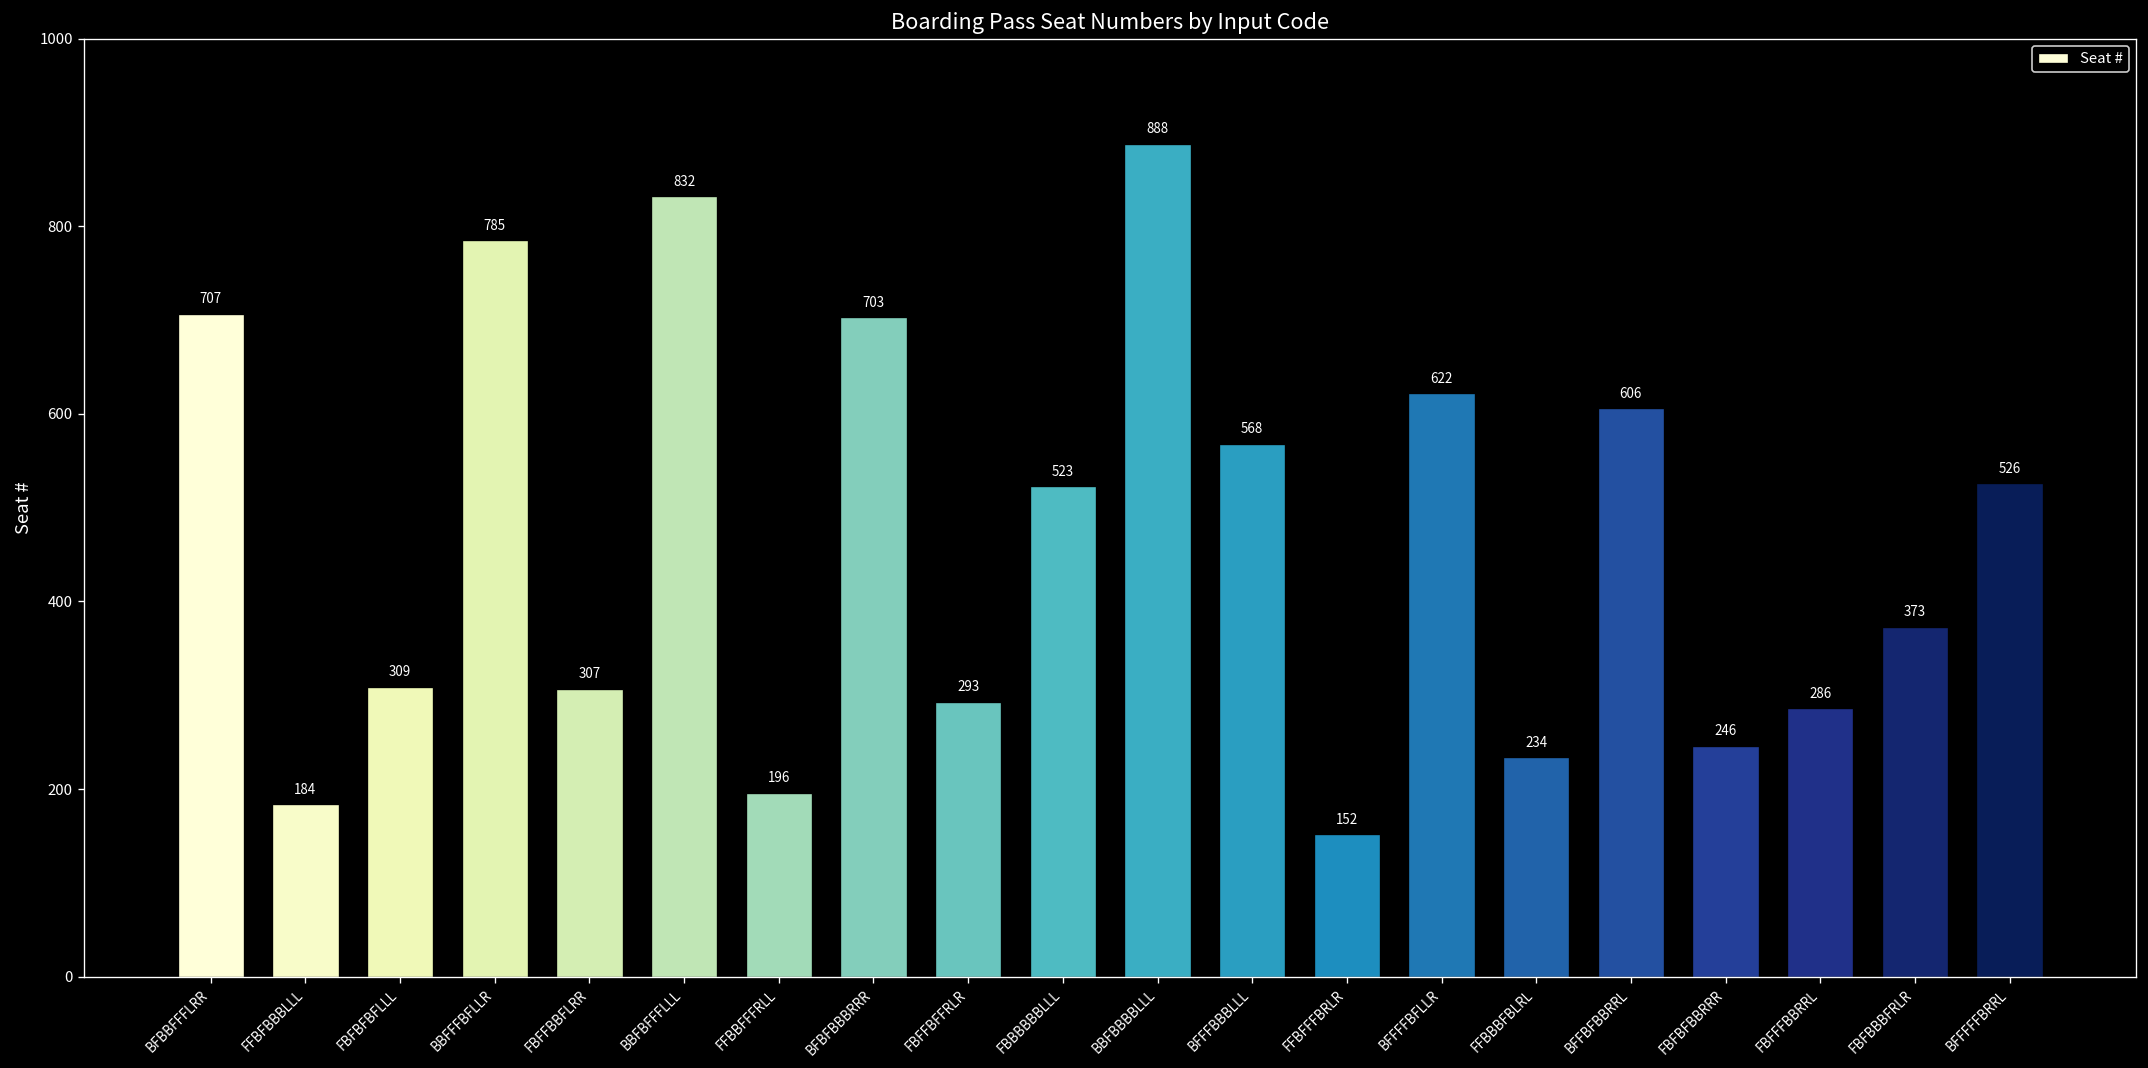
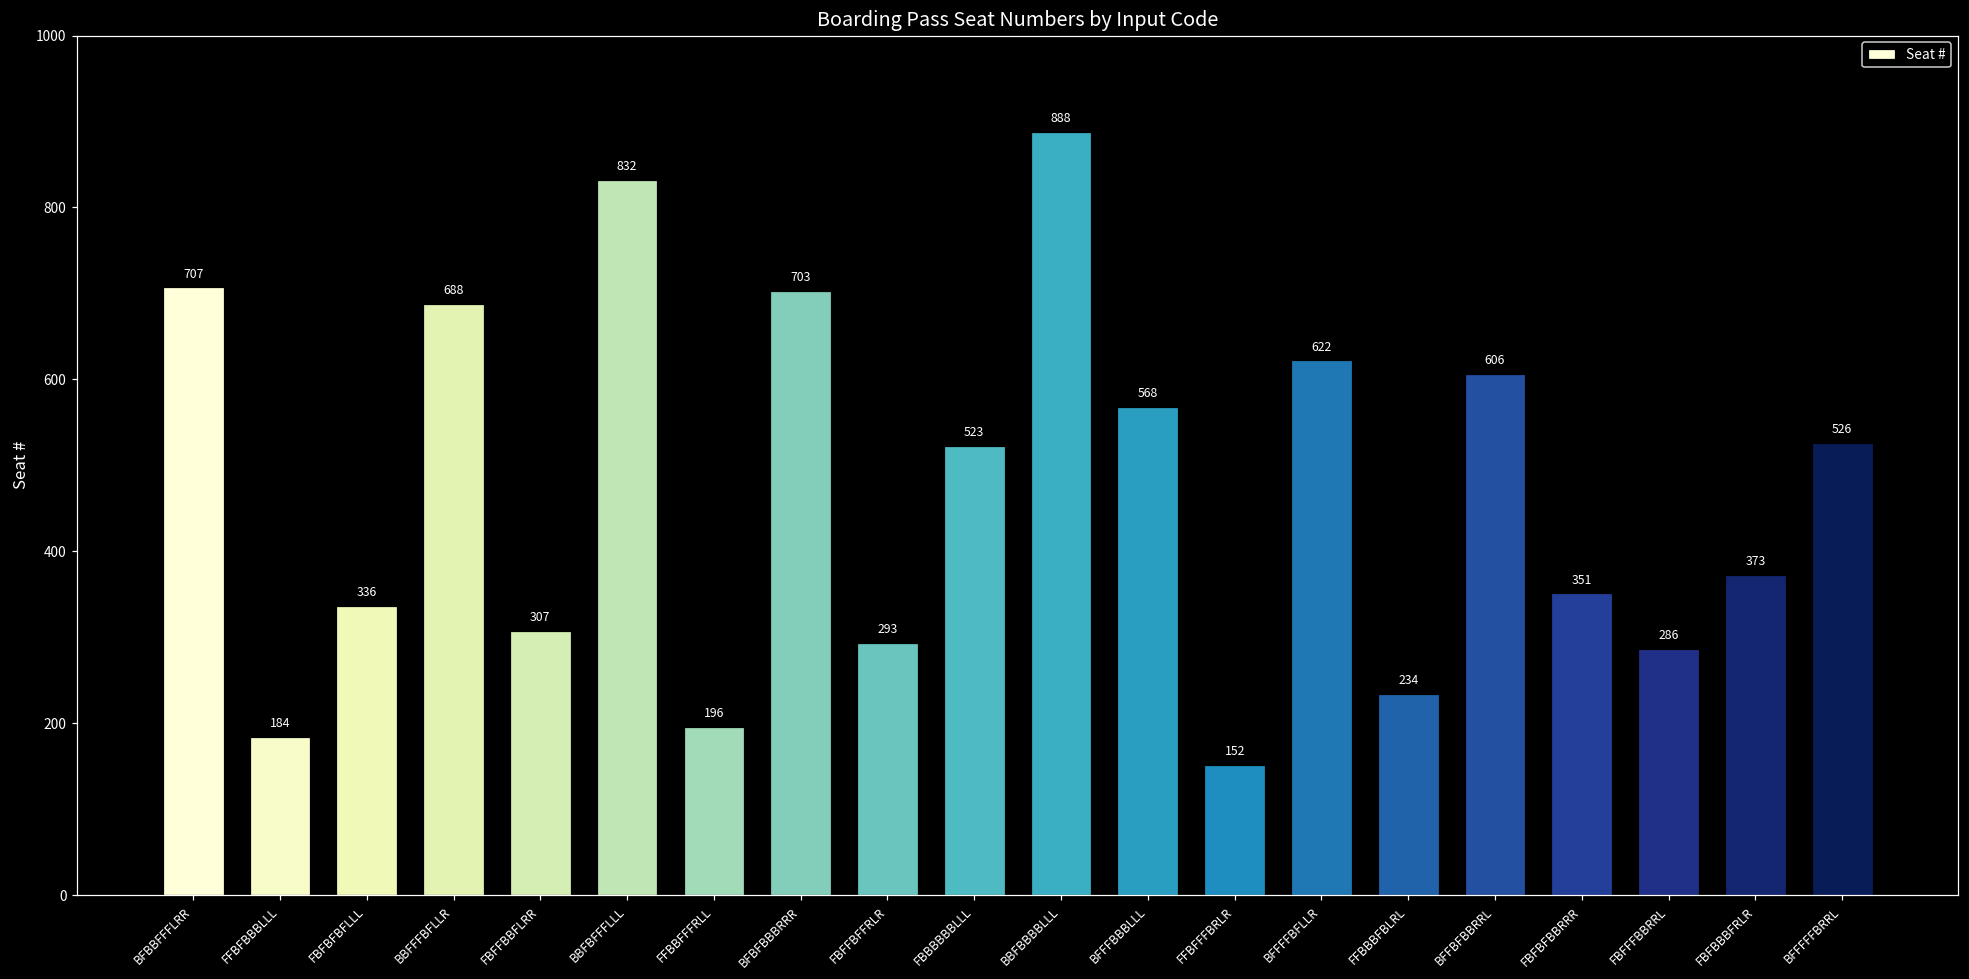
  {
    "BFBBFFFLRR": 707,
    "FFBFBBBLLL": 184,
-   "FBFBFBFLLL": 309,
-   "BBFFFBFLLR": 785,
+   "FBFBFBFLLL": 336,
+   "BBFFFBFLLR": 688,
    "FBFFBBFLRR": 307,
    "BBFBFFFLLL": 832,
    "FFBBFFFRLL": 196,
    "BFBFBBBRRR": 703,
    "FBFFBFFRLR": 293,
    "FBBBBBBLLL": 523,
    "BBFBBBBLLL": 888,
    "BFFFBBBLLL": 568,
    "FFBFFFBRLR": 152,
    "BFFFFBFLLR": 622,
    "FFBBBFBLRL": 234,
    "BFFBFBBRRL": 606,
-   "FBFBFBBRRR": 246,
+   "FBFBFBBRRR": 351,
    "FBFFFBBRRL": 286,
    "FBFBBBFRLR": 373,
    "BFFFFFBRRL": 526
  }
